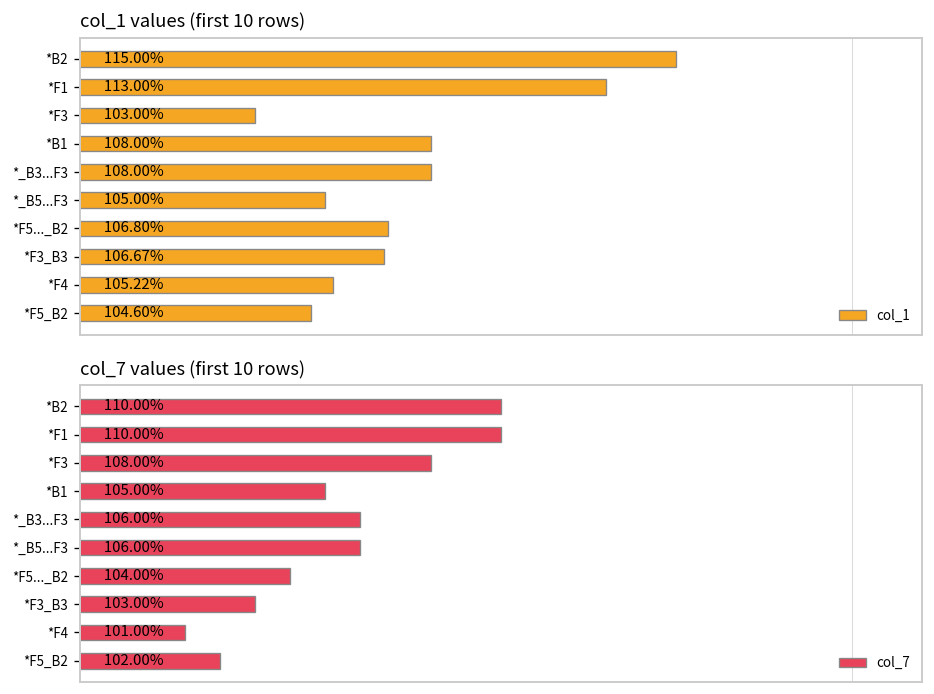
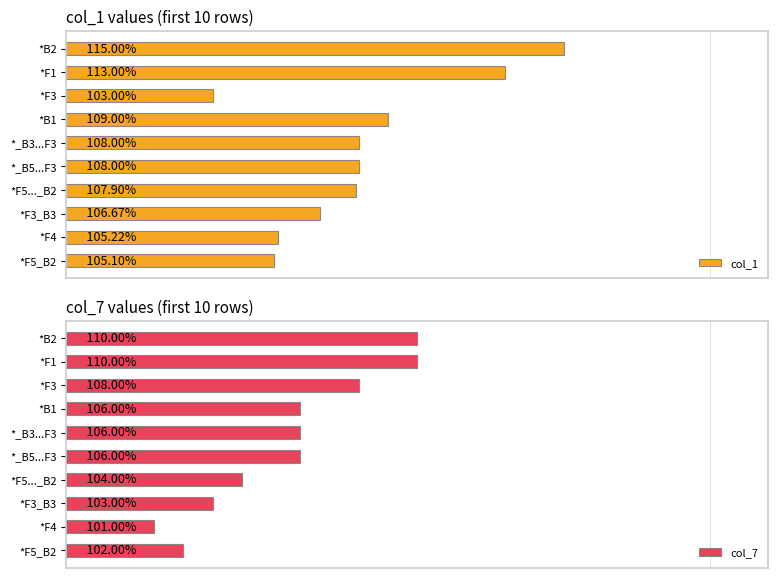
  {
    "col_1 values (first 10 rows)": {
      "*B2": "115.00%",
      "*F1": "113.00%",
      "*F3": "103.00%",
-     "*B1": "108.00%",
+     "*B1": "109.00%",
      "*_B3...F3": "108.00%",
-     "*_B5...F3": "105.00%",
-     "*F5..._B2": "106.80%",
+     "*_B5...F3": "108.00%",
+     "*F5..._B2": "107.90%",
      "*F3_B3": "106.67%",
      "*F4": "105.22%",
-     "*F5_B2": "104.60%"
+     "*F5_B2": "105.10%"
    },
    "col_7 values (first 10 rows)": {
      "*B2": "110.00%",
      "*F1": "110.00%",
      "*F3": "108.00%",
-     "*B1": "105.00%",
+     "*B1": "106.00%",
      "*_B3...F3": "106.00%",
      "*_B5...F3": "106.00%",
      "*F5..._B2": "104.00%",
      "*F3_B3": "103.00%",
      "*F4": "101.00%",
      "*F5_B2": "102.00%"
    }
  }
